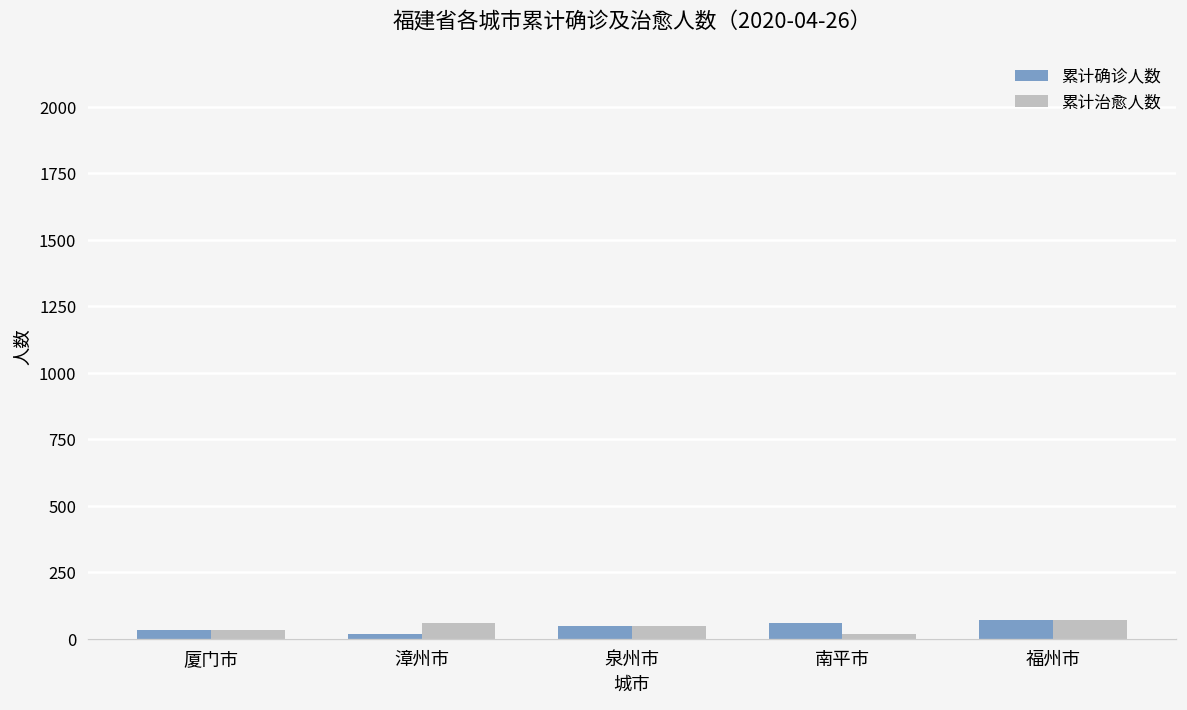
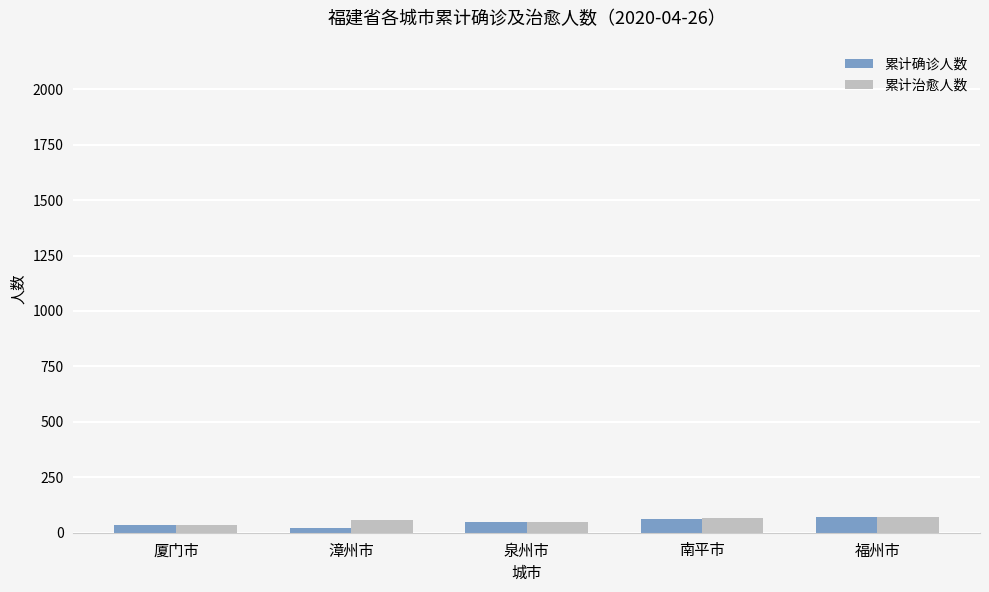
  {
    "累计确诊人数": {
      "厦门市": 40,
      "漳州市": 20,
      "泉州市": 50,
      "南平市": 60,
      "福州市": 70
    },
    "累计治愈人数": {
      "厦门市": 40,
      "漳州市": 60,
      "泉州市": 50,
-     "南平市": 20,
+     "南平市": 70,
      "福州市": 70
    }
  }
